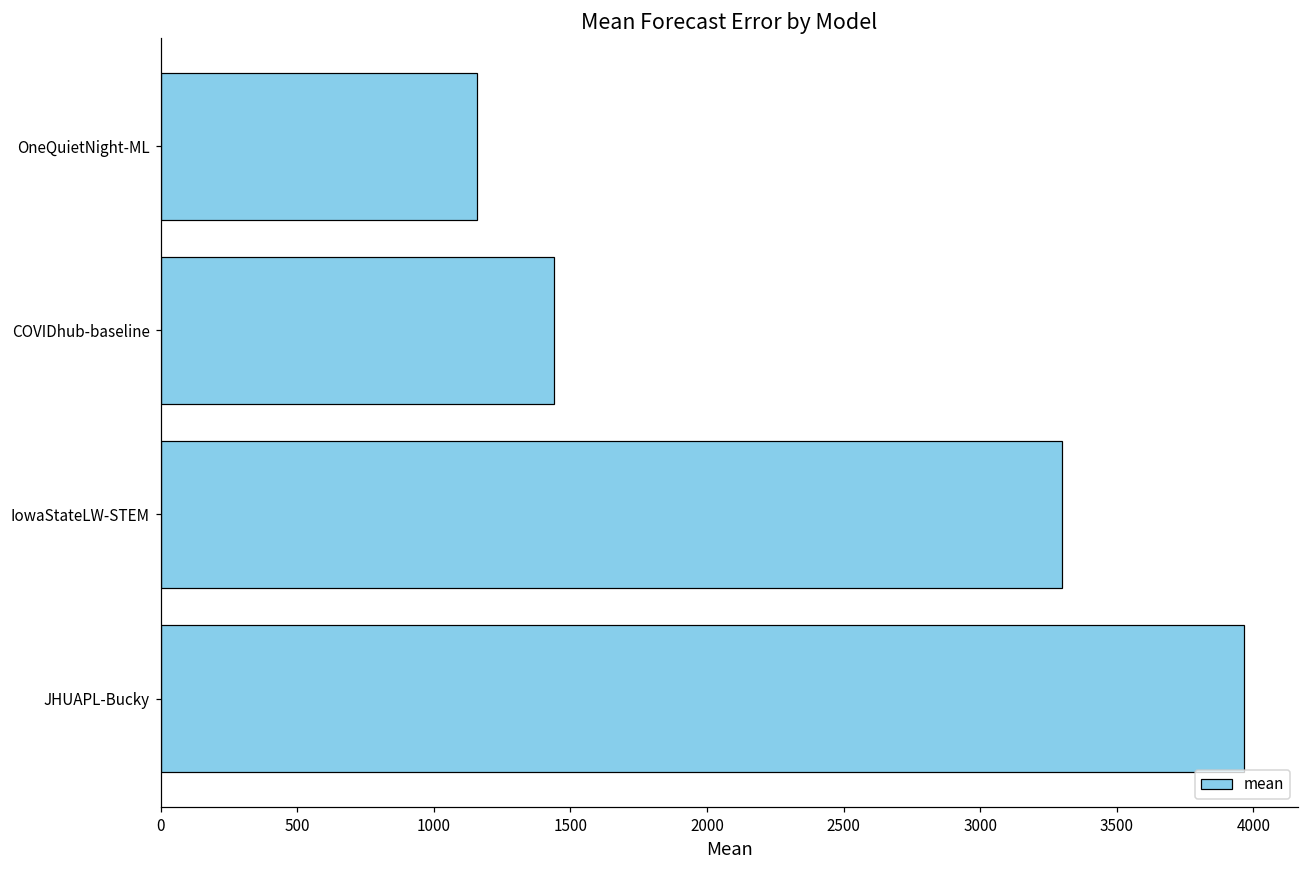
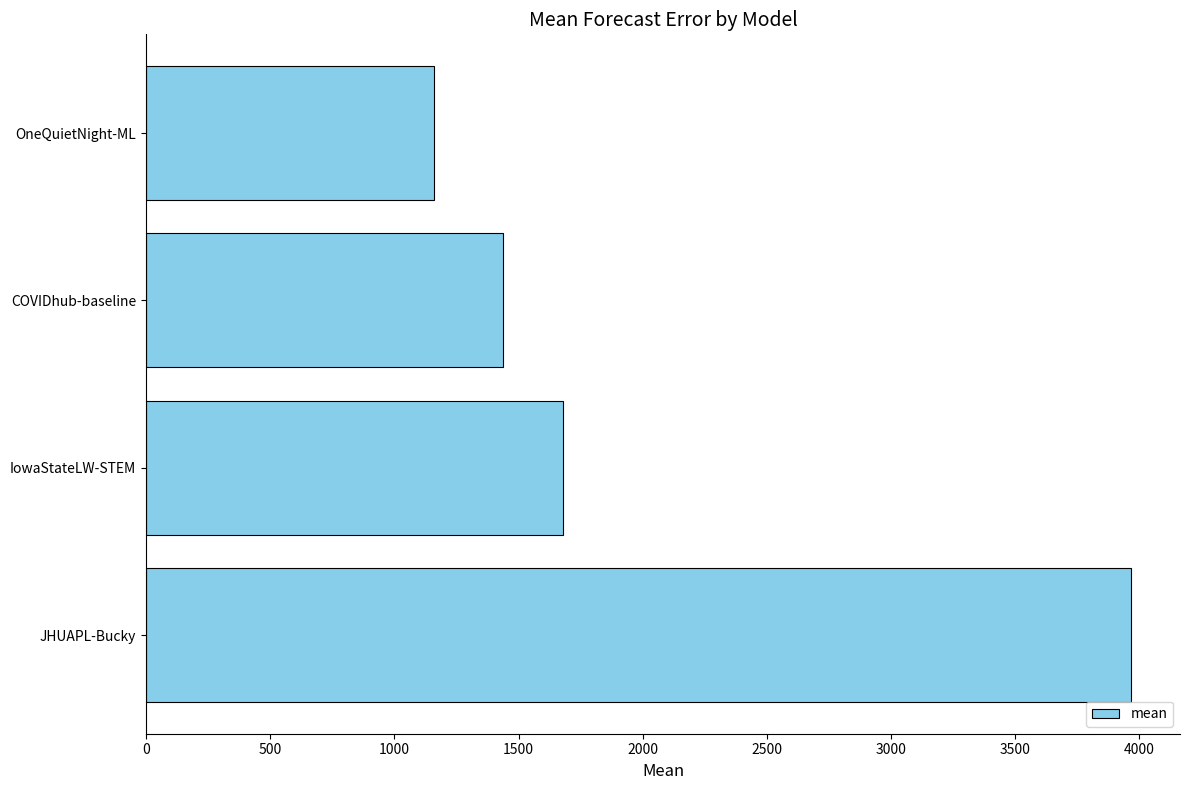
  {
    "OneQuietNight-ML": 1160,
    "COVIDhub-baseline": 1440,
-   "IowaStateLW-STEM": 3300,
+   "IowaStateLW-STEM": 1680,
    "JHUAPL-Bucky": 3970
  }
